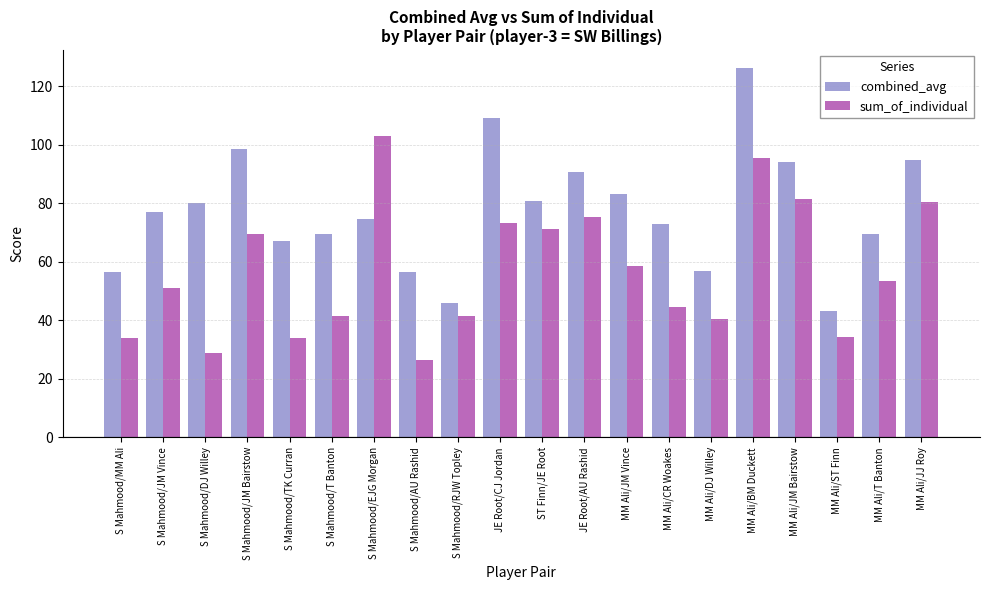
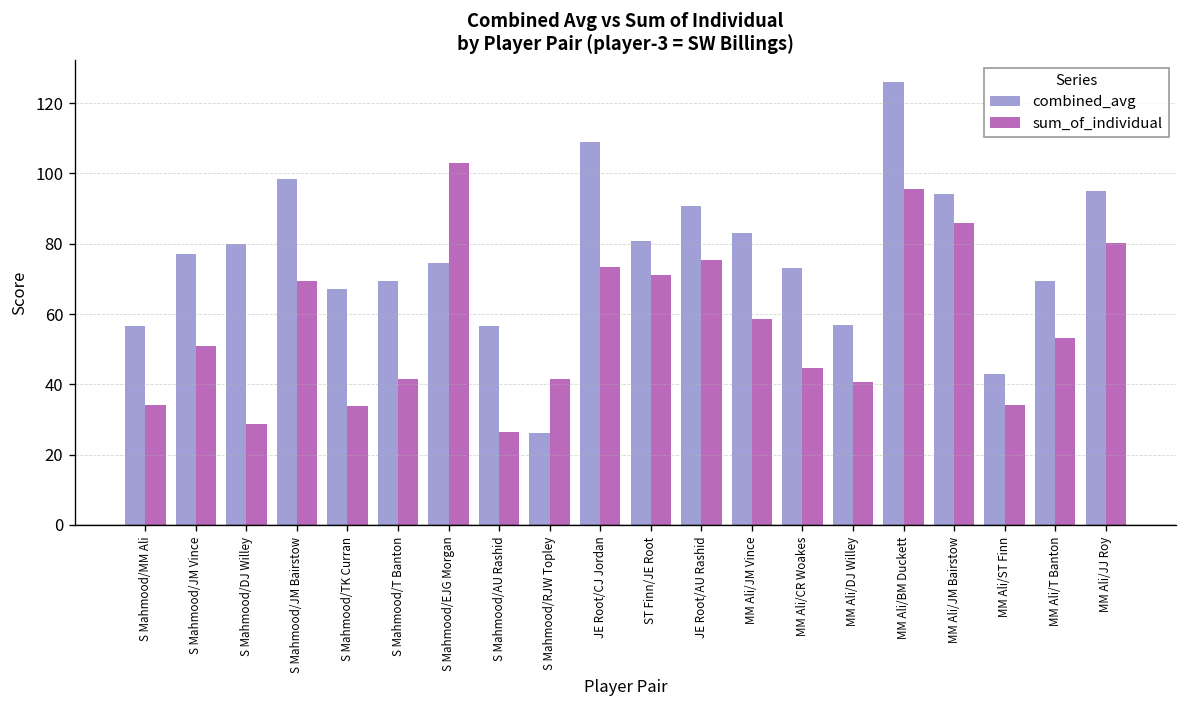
  {
    "combined_avg": {
      "S Mahmood/MM Ali": 57,
      "S Mahmood/JM Vince": 77,
      "S Mahmood/DJ Willey": 80,
      "S Mahmood/JM Bairstow": 99,
      "S Mahmood/TK Curran": 67,
      "S Mahmood/T Banton": 70,
      "S Mahmood/EJG Morgan": 75,
      "S Mahmood/AU Rashid": 57,
-     "S Mahmood/RJW Topley": 46,
+     "S Mahmood/RJW Topley": 26,
      "JE Root/CJ Jordan": 109,
      "ST Finn/JE Root": 81,
      "JE Root/AU Rashid": 91,
      "MM Ali/JM Vince": 83,
      "MM Ali/CR Woakes": 73,
      "MM Ali/DJ Willey": 57,
      "MM Ali/BM Duckett": 126,
      "MM Ali/JM Bairstow": 94,
      "MM Ali/ST Finn": 43,
      "MM Ali/T Banton": 70,
      "MM Ali/JJ Roy": 95
    },
    "sum_of_individual": {
      "S Mahmood/MM Ali": 34,
      "S Mahmood/JM Vince": 51,
      "S Mahmood/DJ Willey": 29,
      "S Mahmood/JM Bairstow": 70,
      "S Mahmood/TK Curran": 34,
      "S Mahmood/T Banton": 42,
      "S Mahmood/EJG Morgan": 103,
      "S Mahmood/AU Rashid": 27,
      "S Mahmood/RJW Topley": 41,
      "JE Root/CJ Jordan": 73,
      "ST Finn/JE Root": 71,
      "JE Root/AU Rashid": 75,
      "MM Ali/JM Vince": 59,
      "MM Ali/CR Woakes": 45,
      "MM Ali/DJ Willey": 41,
      "MM Ali/BM Duckett": 95,
-     "MM Ali/JM Bairstow": 81,
+     "MM Ali/JM Bairstow": 86,
      "MM Ali/ST Finn": 34,
      "MM Ali/T Banton": 53,
      "MM Ali/JJ Roy": 80
    }
  }
